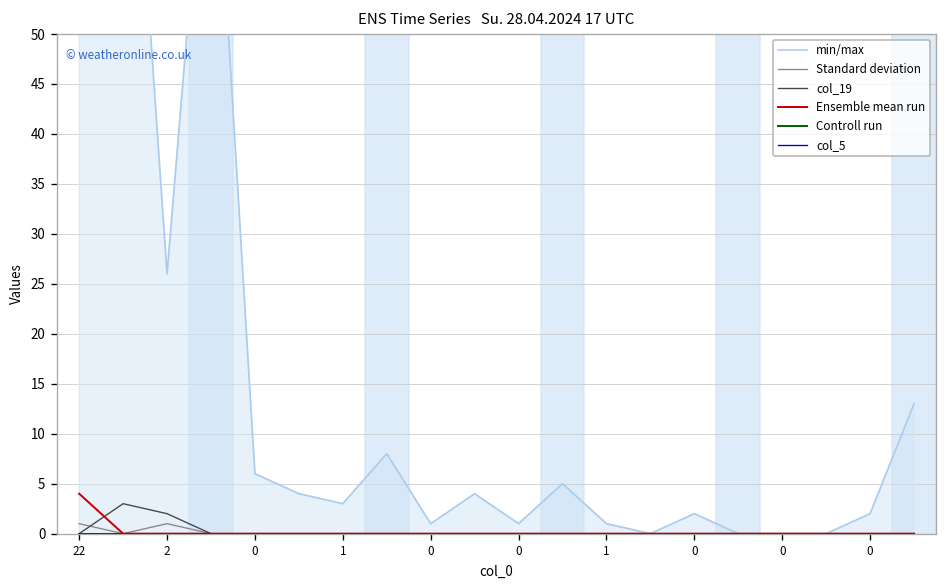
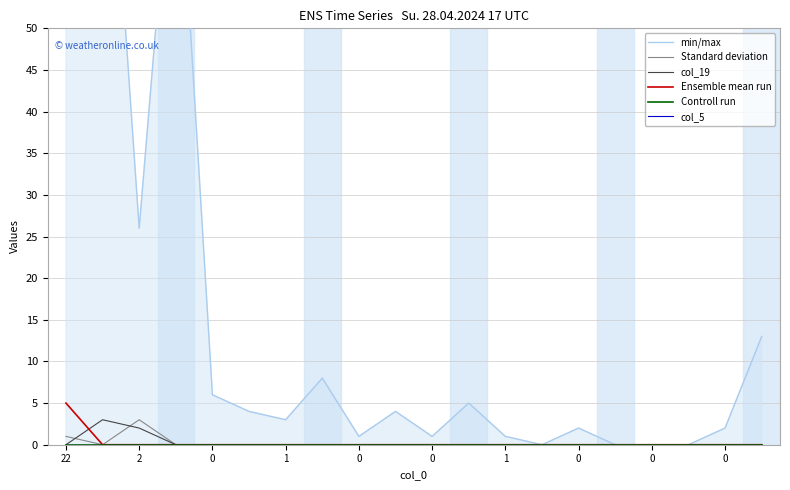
  {
    "min/max": {
      "2": 26
    },
    "Standard deviation": {
      "22": 1,
-     "2": 1
+     "2": 3
    },
    "col_19": {
      "2": 2
    },
    "Ensemble mean run": {
-     "22": 4
+     "22": 5
    }
  }
